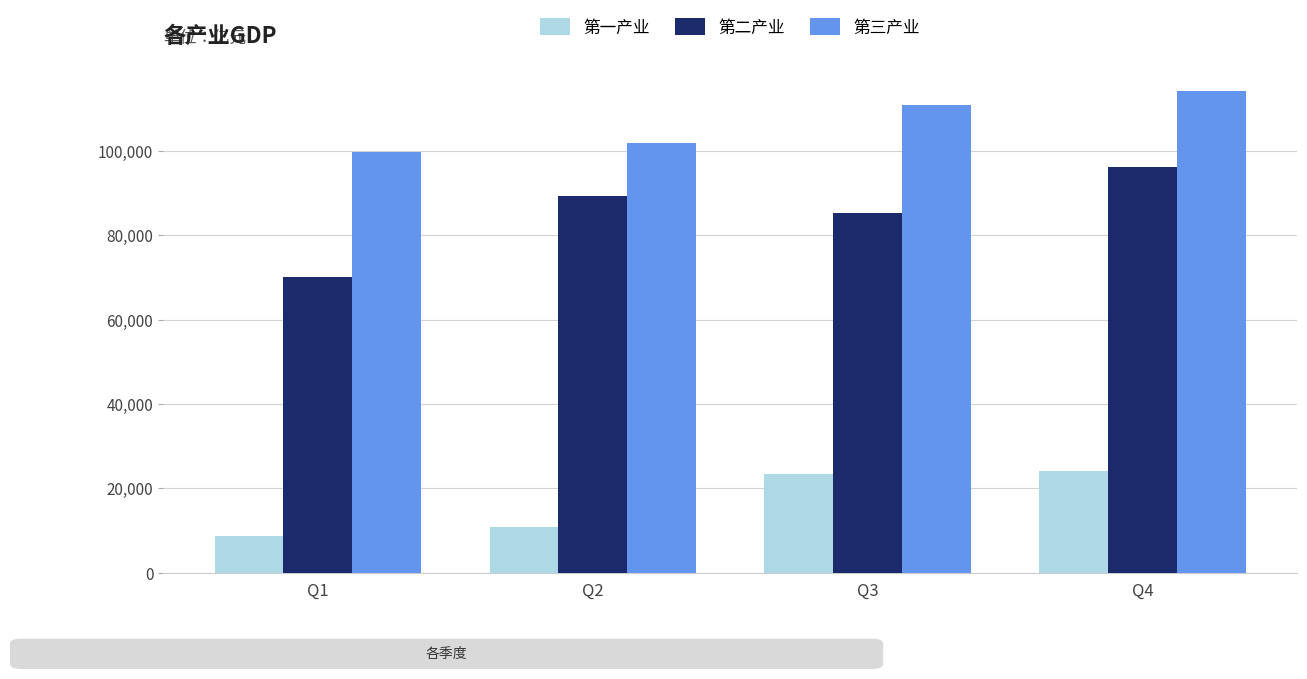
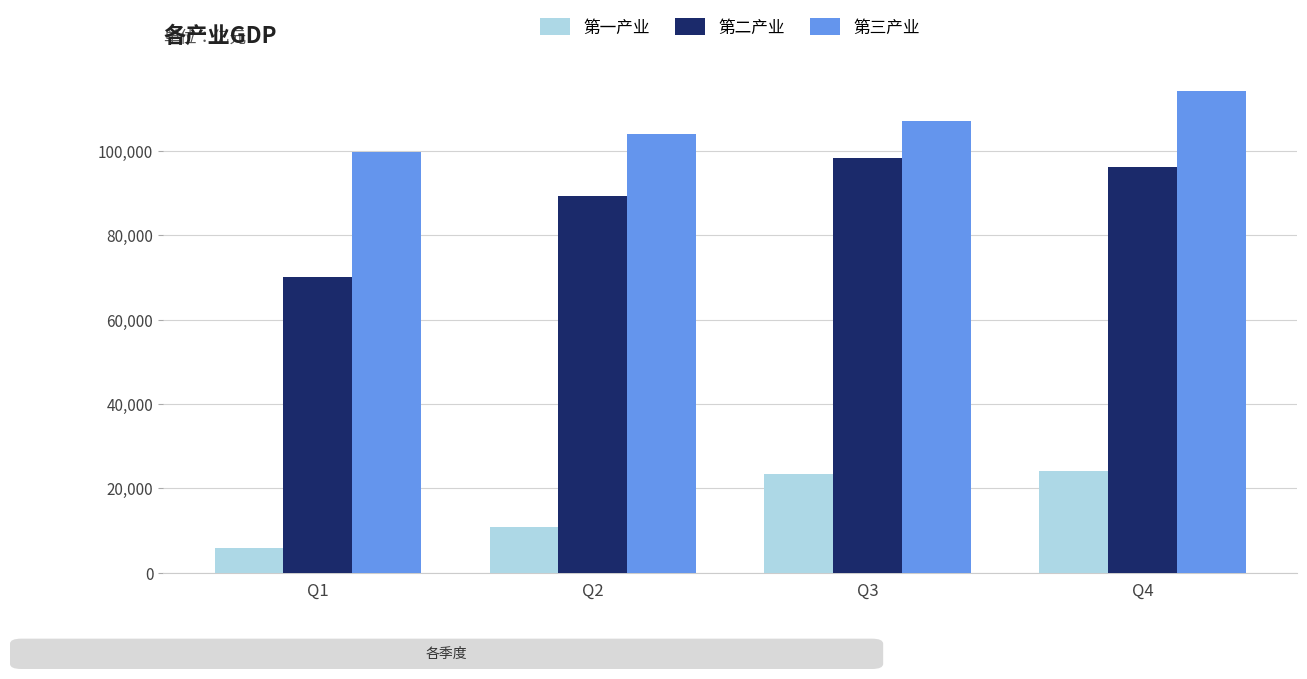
  {
    "第一产业": {
-     "Q1": "9,000",
+     "Q1": "6,000",
      "Q2": "11,000",
      "Q3": "23,000",
      "Q4": "24,000"
    },
    "第二产业": {
      "Q1": "70,000",
      "Q2": "89,000",
-     "Q3": "85,000",
+     "Q3": "98,000",
      "Q4": "96,000"
    },
    "第三产业": {
      "Q1": "100,000",
-     "Q2": "102,000",
-     "Q3": "111,000",
+     "Q2": "104,000",
+     "Q3": "107,000",
      "Q4": "114,000"
    }
  }
